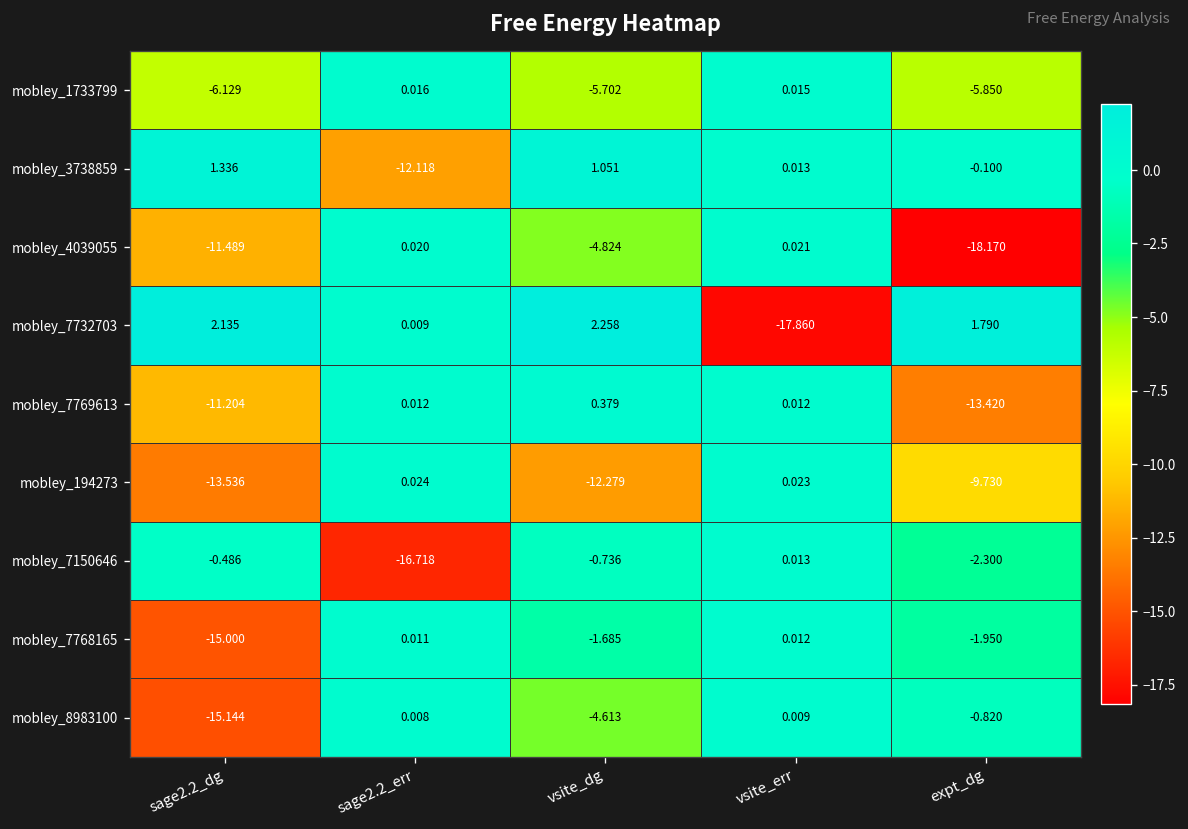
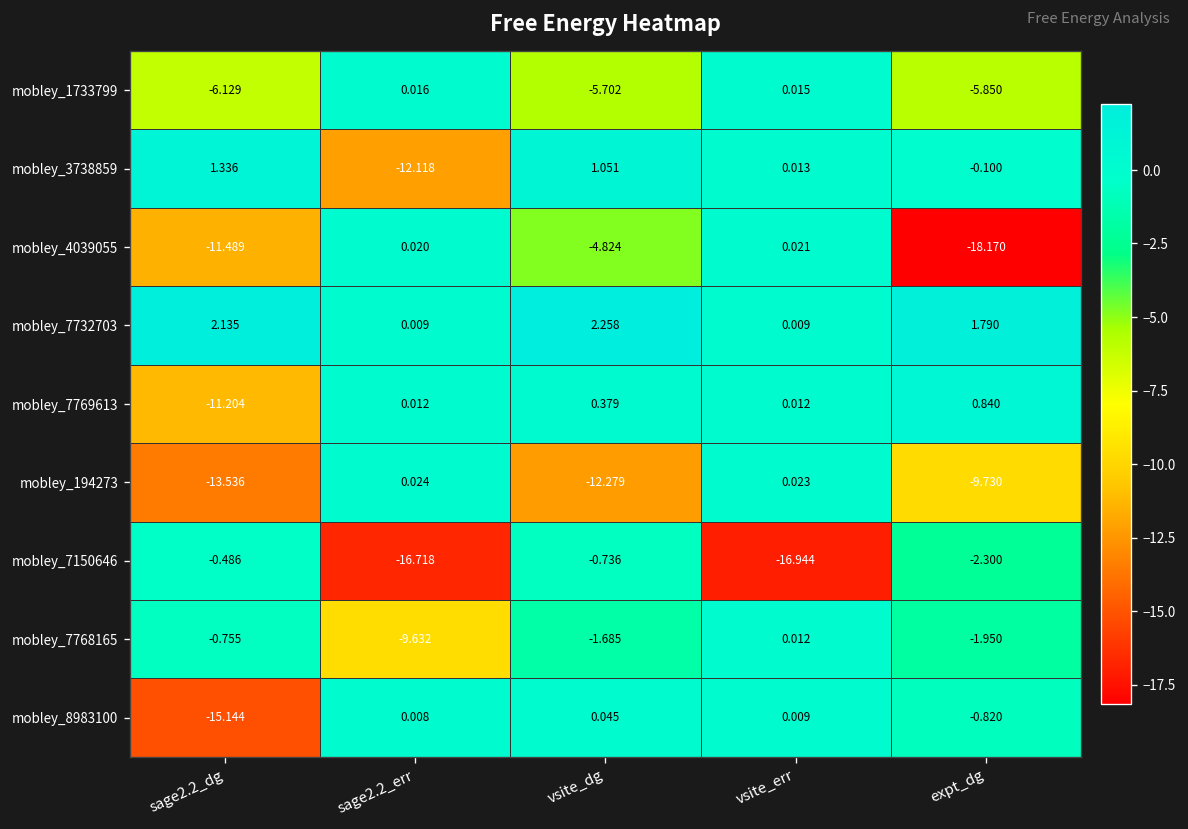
  {
    "mobley_1733799": {
      "sage2.2_dg": -6.129,
      "sage2.2_err": 0.016,
      "vsite_dg": -5.702,
      "vsite_err": 0.015,
      "expt_dg": -5.850
    },
    "mobley_3738859": {
      "sage2.2_dg": 1.336,
      "sage2.2_err": -12.118,
      "vsite_dg": 1.051,
      "vsite_err": 0.013,
      "expt_dg": -0.100
    },
    "mobley_4039055": {
      "sage2.2_dg": -11.489,
      "sage2.2_err": 0.020,
      "vsite_dg": -4.824,
      "vsite_err": 0.021,
      "expt_dg": -18.170
    },
    "mobley_7732703": {
      "sage2.2_dg": 2.135,
      "sage2.2_err": 0.009,
      "vsite_dg": 2.258,
-     "vsite_err": -17.860,
+     "vsite_err": 0.009,
      "expt_dg": 1.790
    },
    "mobley_7769613": {
      "sage2.2_dg": -11.204,
      "sage2.2_err": 0.012,
      "vsite_dg": 0.379,
      "vsite_err": 0.012,
-     "expt_dg": -13.420
+     "expt_dg": 0.840
    },
    "mobley_194273": {
      "sage2.2_dg": -13.536,
      "sage2.2_err": 0.024,
      "vsite_dg": -12.279,
      "vsite_err": 0.023,
      "expt_dg": -9.730
    },
    "mobley_7150646": {
      "sage2.2_dg": -0.486,
      "sage2.2_err": -16.718,
      "vsite_dg": -0.736,
-     "vsite_err": 0.013,
+     "vsite_err": -16.944,
      "expt_dg": -2.300
    },
    "mobley_7768165": {
-     "sage2.2_dg": -15.000,
-     "sage2.2_err": 0.011,
+     "sage2.2_dg": -0.755,
+     "sage2.2_err": -9.632,
      "vsite_dg": -1.685,
      "vsite_err": 0.012,
      "expt_dg": -1.950
    },
    "mobley_8983100": {
      "sage2.2_dg": -15.144,
      "sage2.2_err": 0.008,
-     "vsite_dg": -4.613,
+     "vsite_dg": 0.045,
      "vsite_err": 0.009,
      "expt_dg": -0.820
    }
  }
